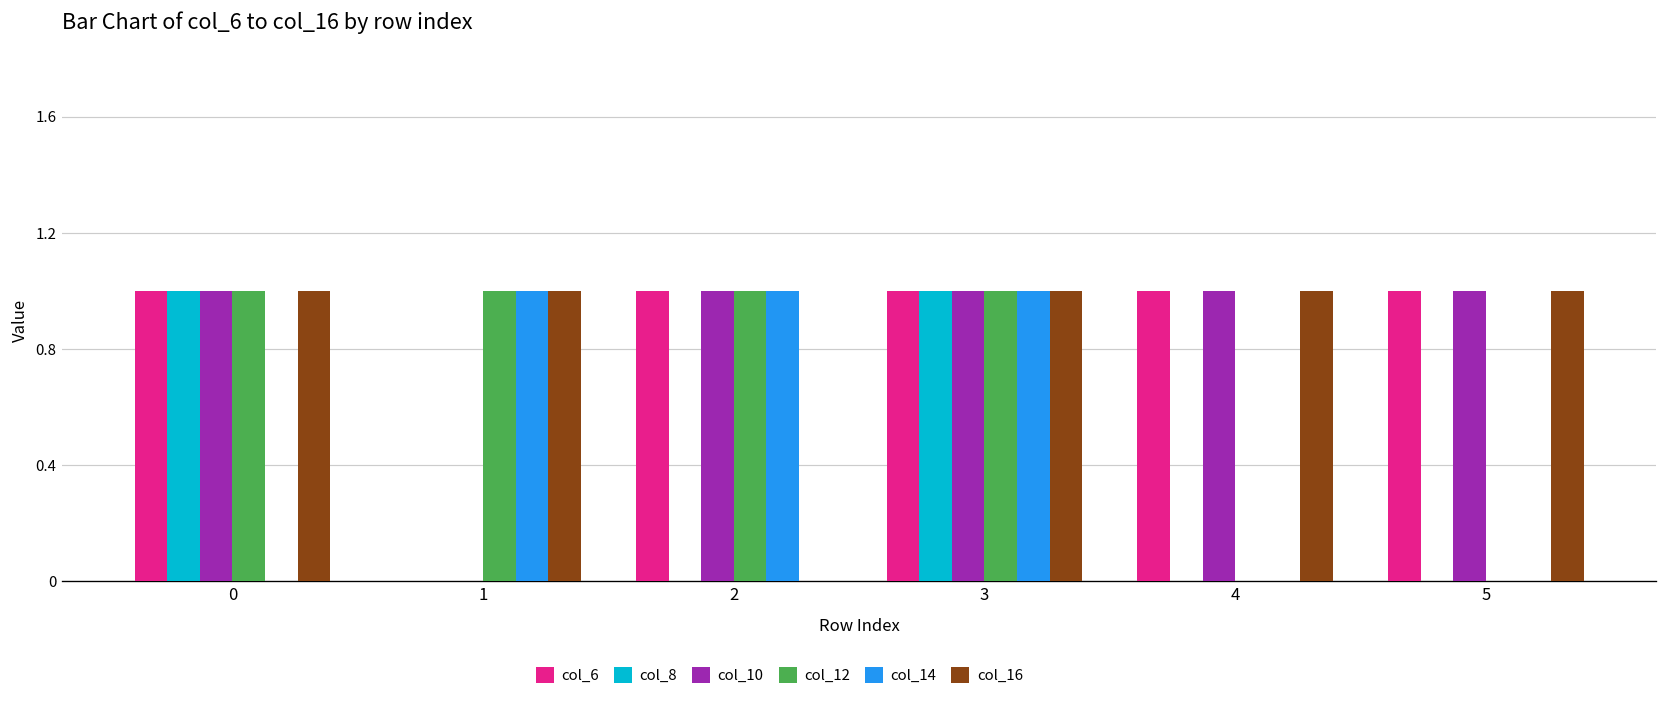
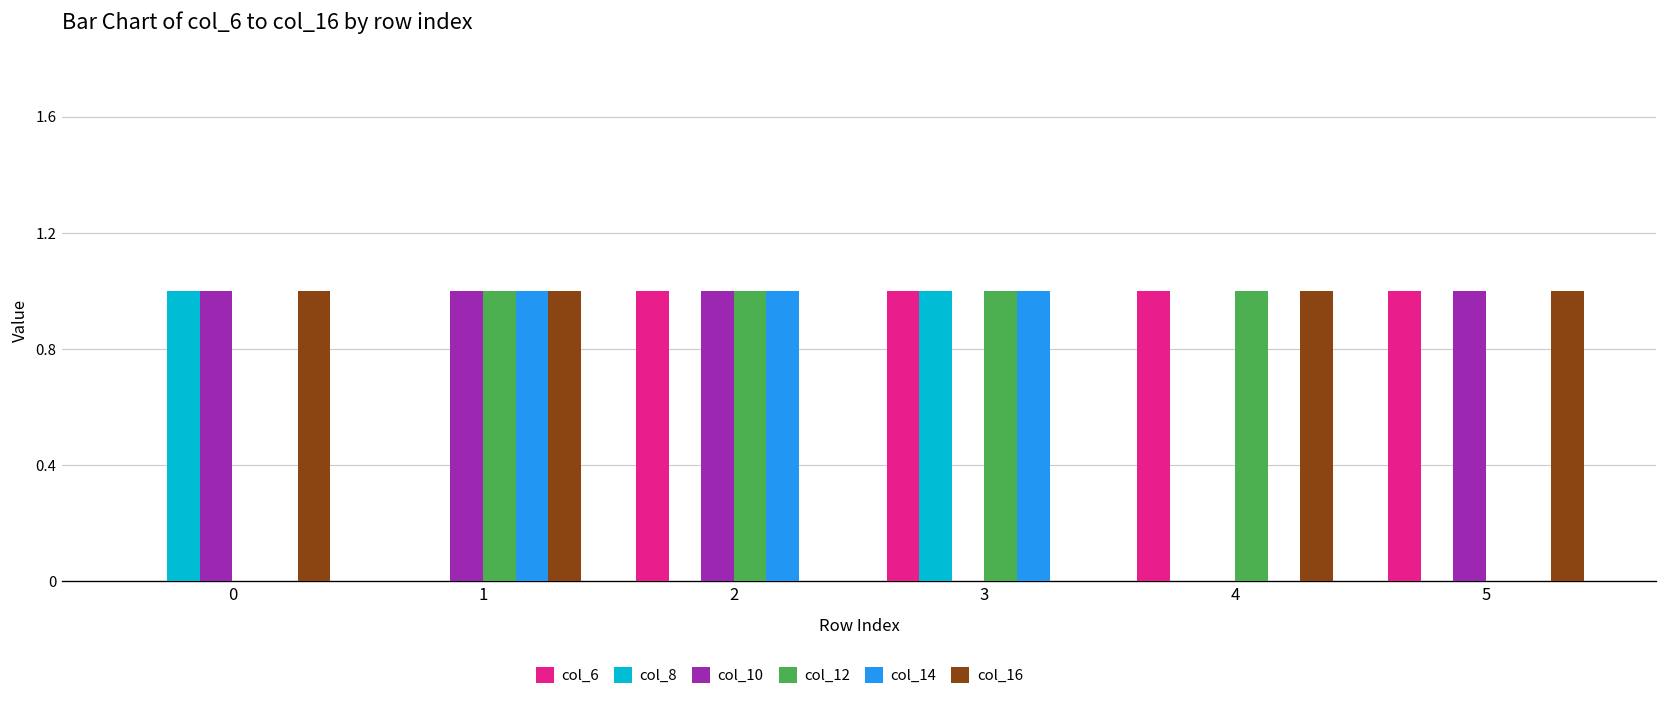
  {
    "col_6": {
-     "0": 1,
+     "0": 0,
      "1": 0,
      "2": 1,
      "3": 1,
      "4": 1,
      "5": 1
    },
    "col_10": {
      "0": 1,
-     "1": 0,
+     "1": 1,
      "2": 1,
-     "3": 1,
-     "4": 1,
+     "3": 0,
+     "4": 0,
      "5": 1
    },
    "col_12": {
-     "0": 1,
+     "0": 0,
      "1": 1,
      "2": 1,
      "3": 1,
-     "4": 0,
+     "4": 1,
      "5": 0
    },
    "col_16": {
      "0": 1,
      "1": 1,
      "2": 0,
-     "3": 1,
+     "3": 0,
      "4": 1,
      "5": 1
    }
  }
